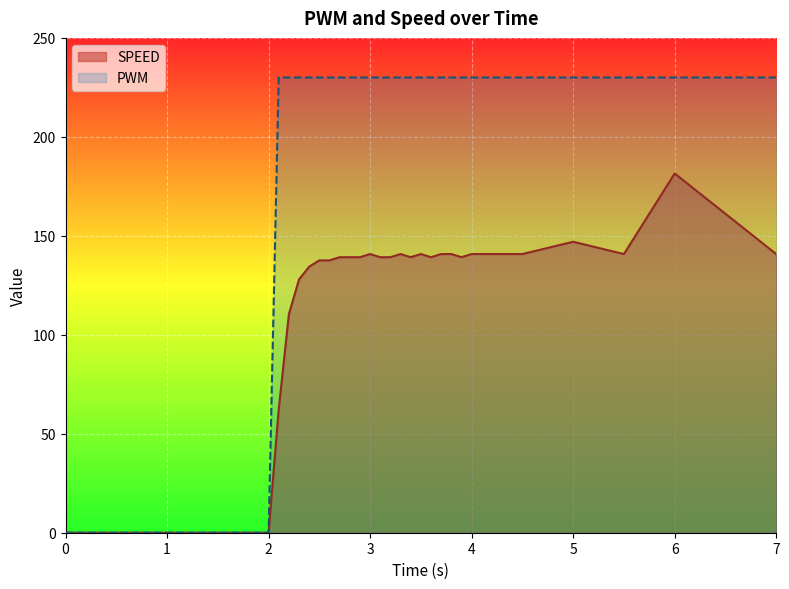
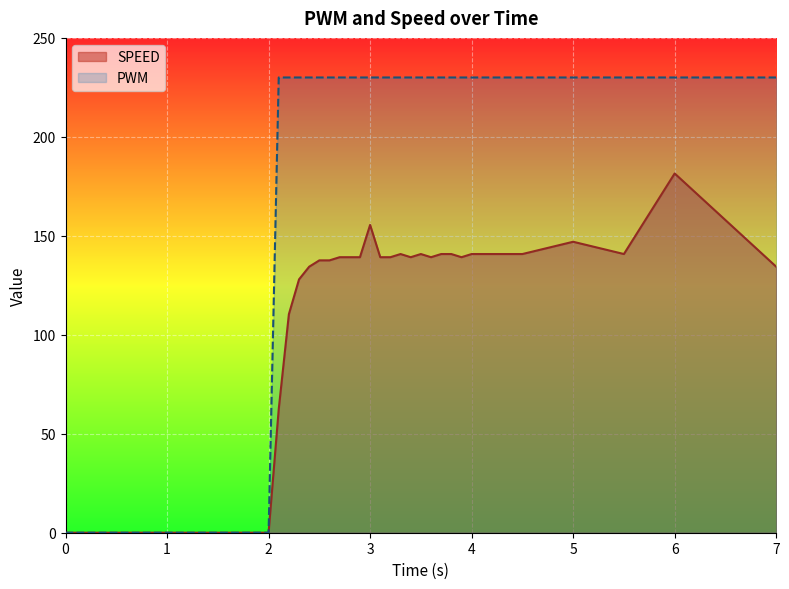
  {
    "SPEED": {
-     "3": 141,
+     "3": 156,
      "4": 141,
      "5": 147,
      "6": 182,
-     "7": 141
+     "7": 134
    },
    "PWM": {
      "3": 230,
      "4": 230,
      "5": 230,
      "6": 230,
      "7": 230
    }
  }
